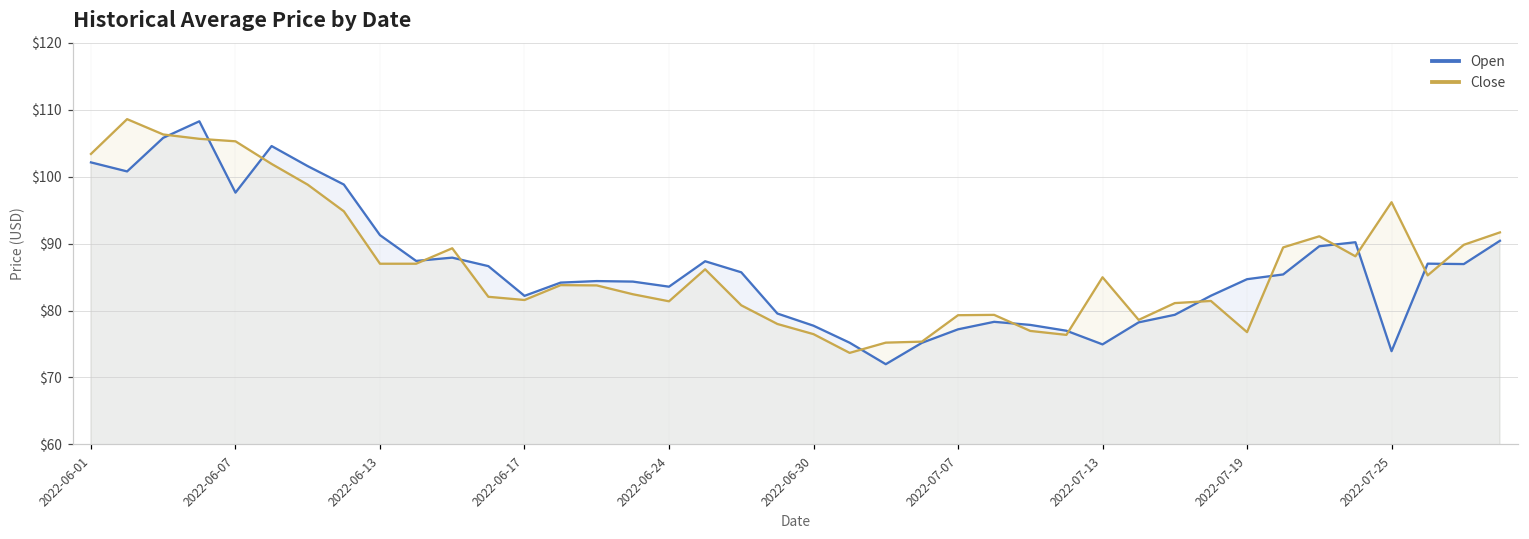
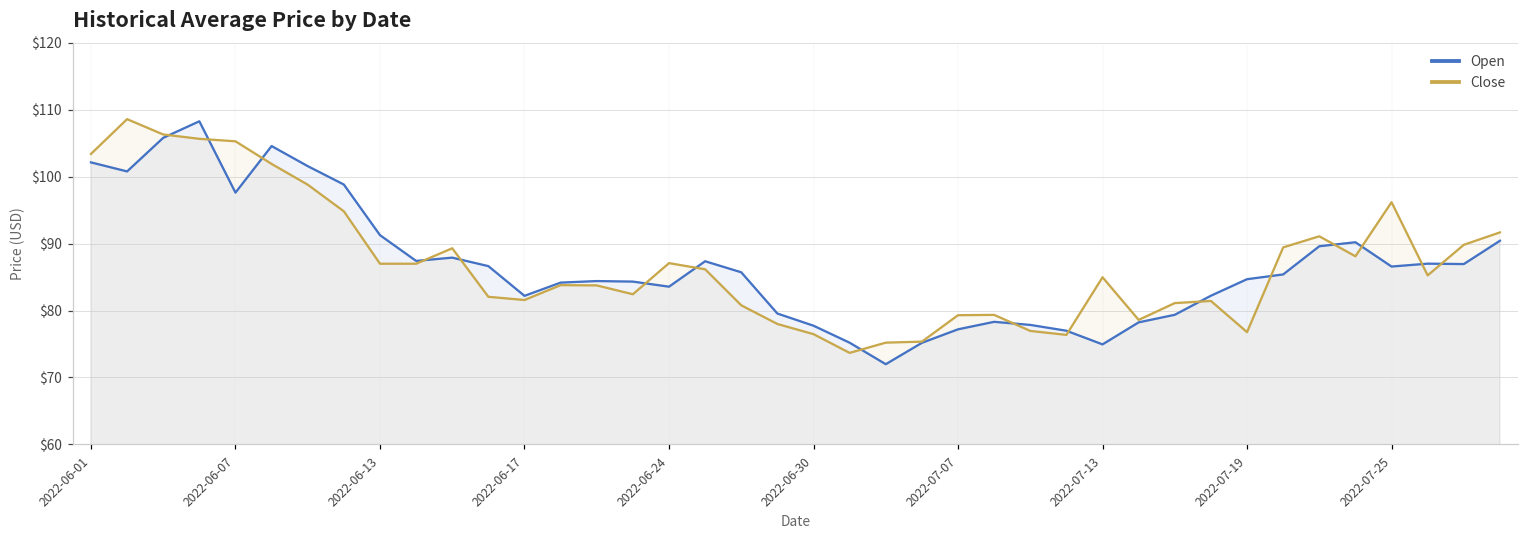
  {
    "Open": {
      "2022-06-01": "$102",
      "2022-06-07": "$98",
      "2022-06-13": "$91",
      "2022-06-17": "$82",
      "2022-06-24": "$84",
      "2022-06-30": "$78",
      "2022-07-07": "$77",
      "2022-07-13": "$75",
      "2022-07-19": "$85",
-     "2022-07-25": "$74"
+     "2022-07-25": "$87"
    },
    "Close": {
      "2022-06-01": "$103",
      "2022-06-07": "$105",
      "2022-06-13": "$87",
      "2022-06-17": "$82",
-     "2022-06-24": "$81",
+     "2022-06-24": "$87",
      "2022-06-30": "$76",
      "2022-07-07": "$79",
      "2022-07-13": "$85",
      "2022-07-19": "$77",
      "2022-07-25": "$96"
    }
  }
